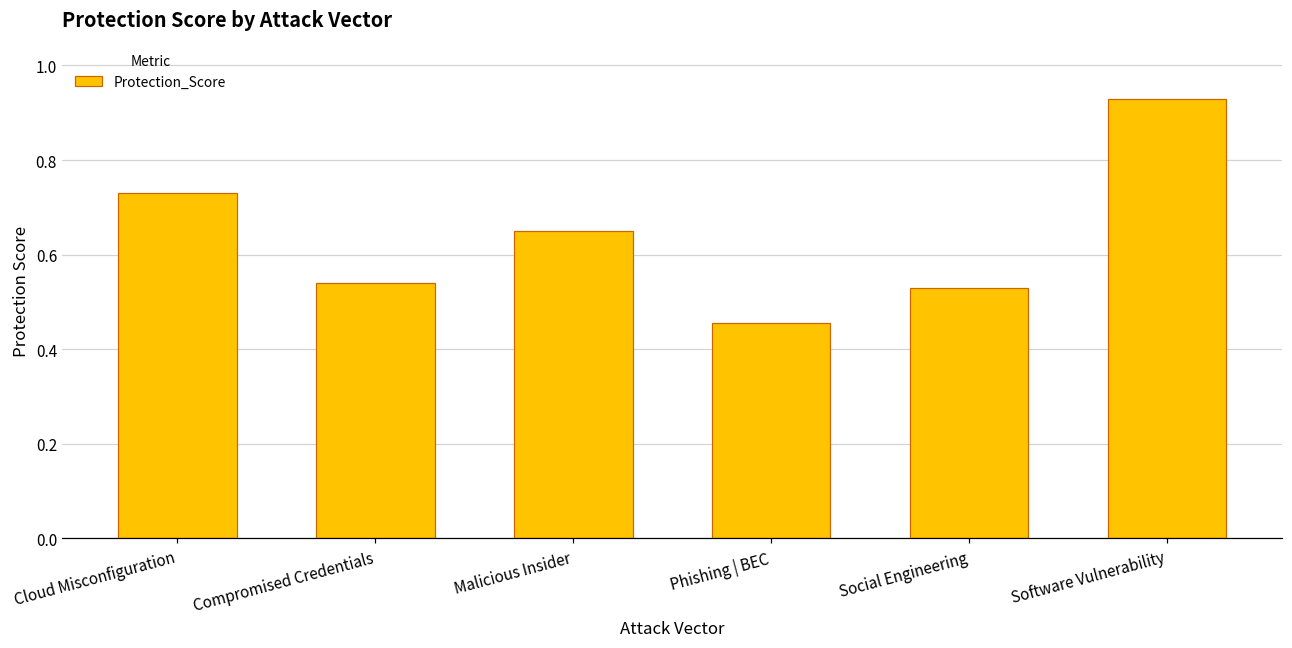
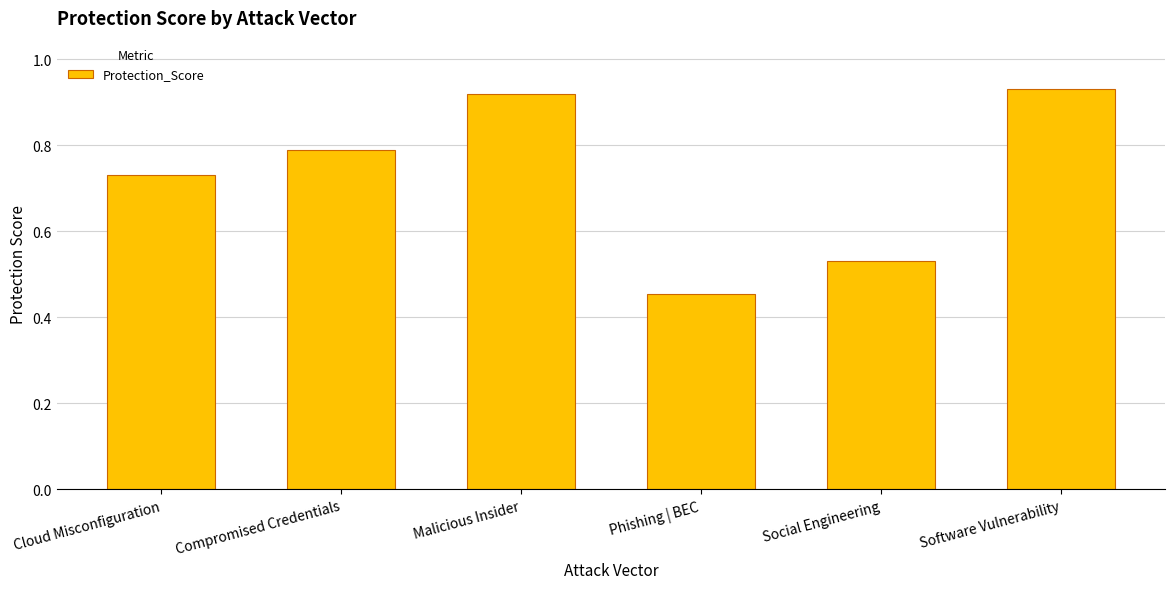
  {
    "Cloud Misconfiguration": 0.73,
-   "Compromised Credentials": 0.54,
-   "Malicious Insider": 0.65,
+   "Compromised Credentials": 0.79,
+   "Malicious Insider": 0.92,
    "Phishing | BEC": 0.46,
    "Social Engineering": 0.53,
    "Software Vulnerability": 0.93
  }
